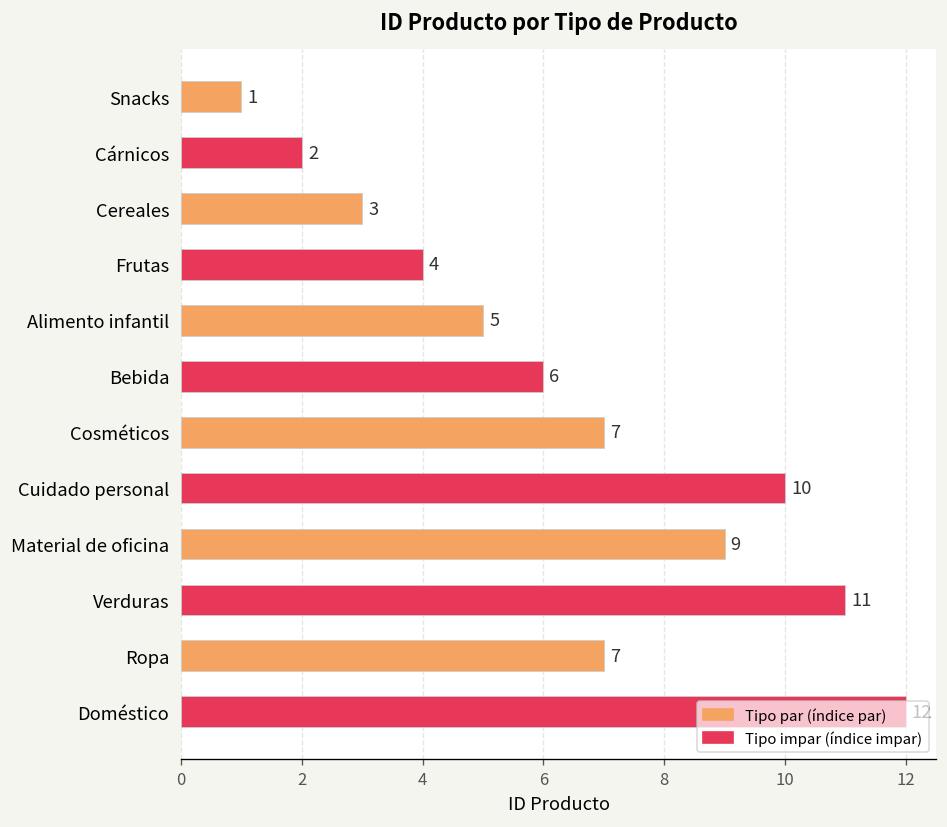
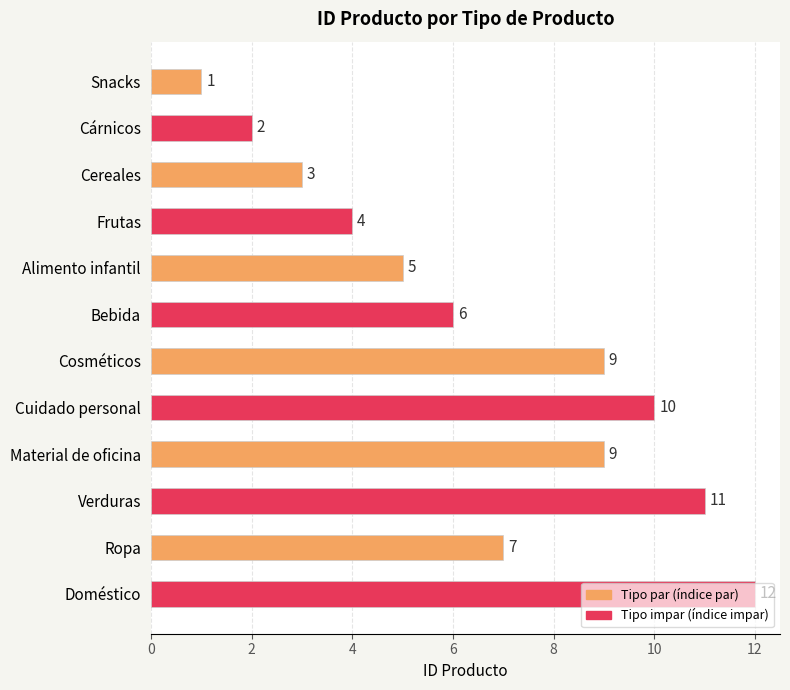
  {
    "Snacks": 1,
    "Cárnicos": 2,
    "Cereales": 3,
    "Frutas": 4,
    "Alimento infantil": 5,
    "Bebida": 6,
-   "Cosméticos": 7,
+   "Cosméticos": 9,
    "Cuidado personal": 10,
    "Material de oficina": 9,
    "Verduras": 11,
    "Ropa": 7
  }
